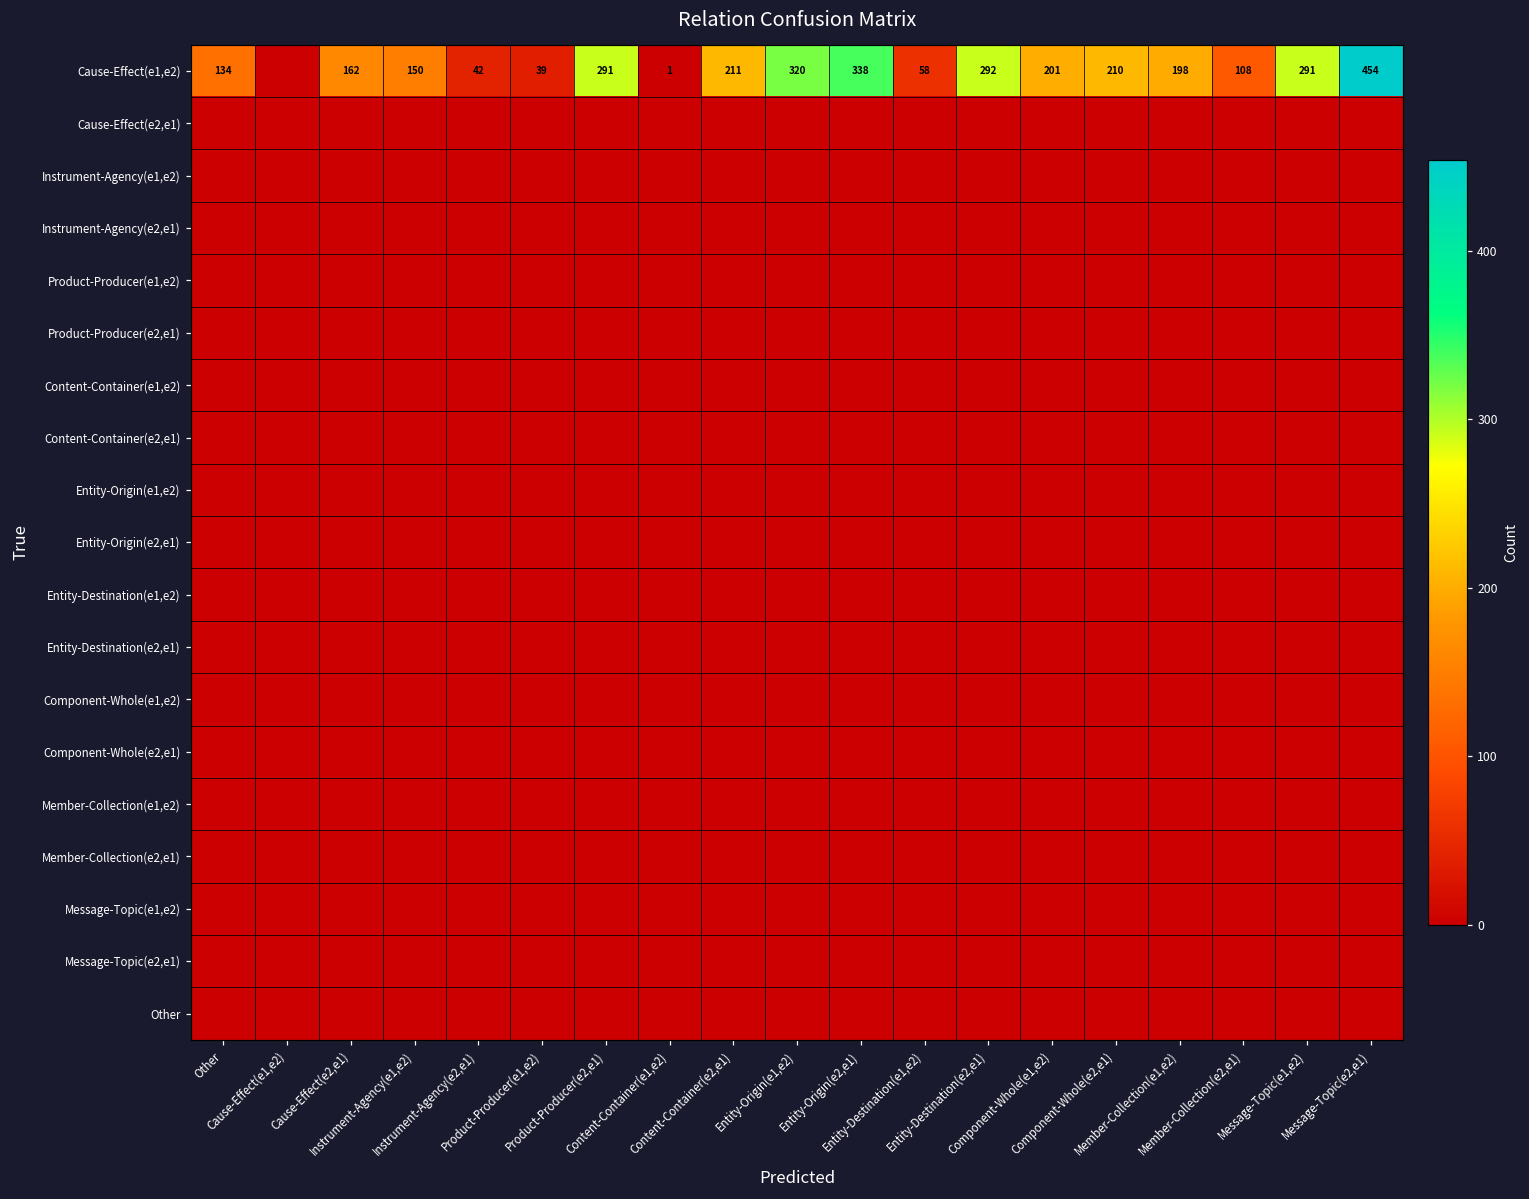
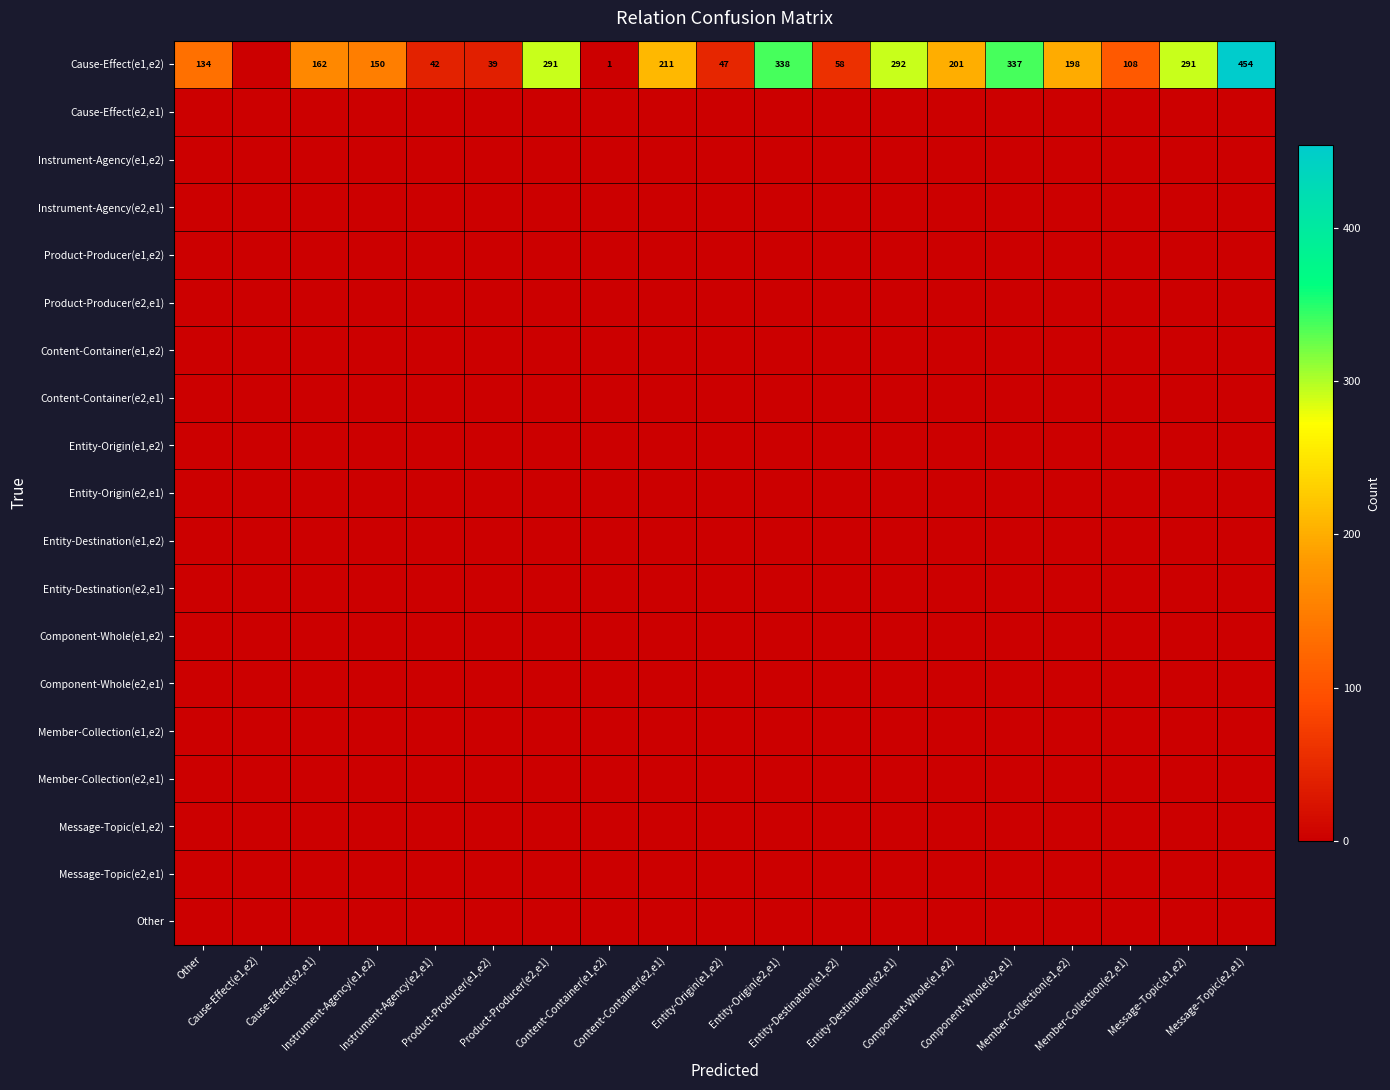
  {
    "Cause-Effect(e1,e2)": {
      "Other": 134,
      "Cause-Effect(e2,e1)": 162,
      "Instrument-Agency(e1,e2)": 150,
      "Instrument-Agency(e2,e1)": 42,
      "Product-Producer(e1,e2)": 39,
      "Product-Producer(e2,e1)": 291,
      "Content-Container(e1,e2)": 1,
      "Content-Container(e2,e1)": 211,
-     "Entity-Origin(e1,e2)": 320,
+     "Entity-Origin(e1,e2)": 47,
      "Entity-Origin(e2,e1)": 338,
      "Entity-Destination(e1,e2)": 58,
      "Entity-Destination(e2,e1)": 292,
      "Component-Whole(e1,e2)": 201,
-     "Component-Whole(e2,e1)": 210,
+     "Component-Whole(e2,e1)": 337,
      "Member-Collection(e1,e2)": 198,
      "Member-Collection(e2,e1)": 108,
      "Message-Topic(e1,e2)": 291,
      "Message-Topic(e2,e1)": 454
    }
  }
